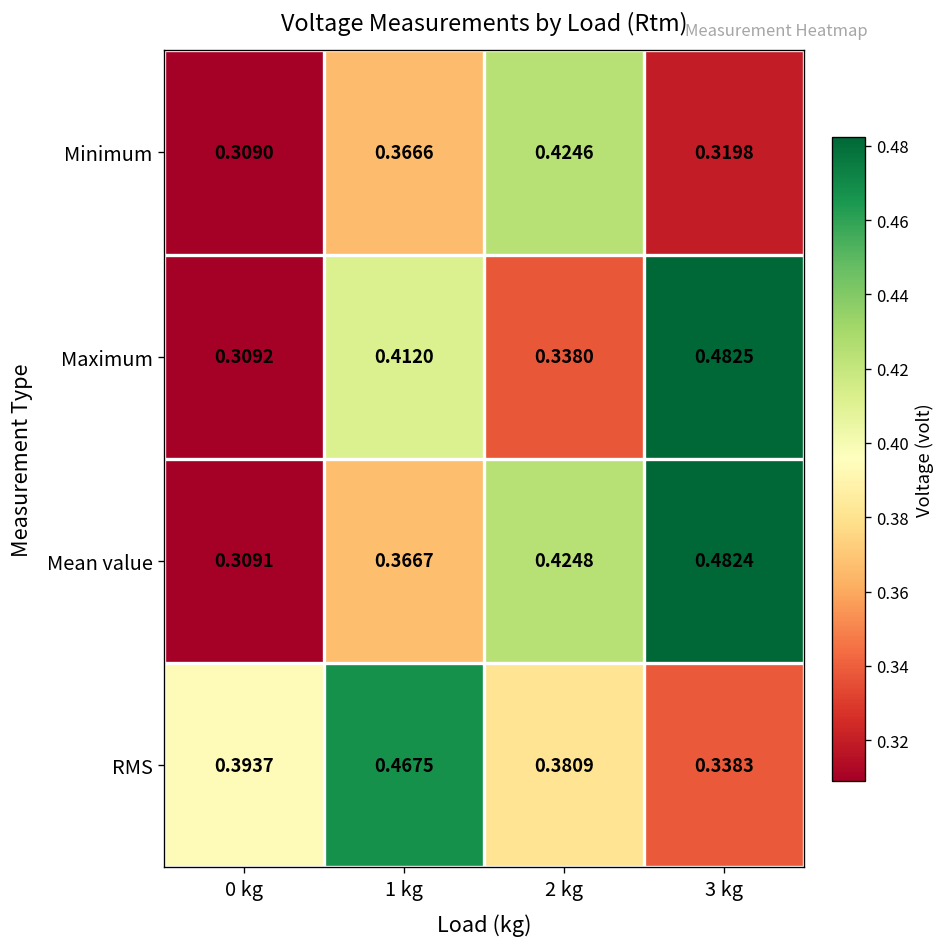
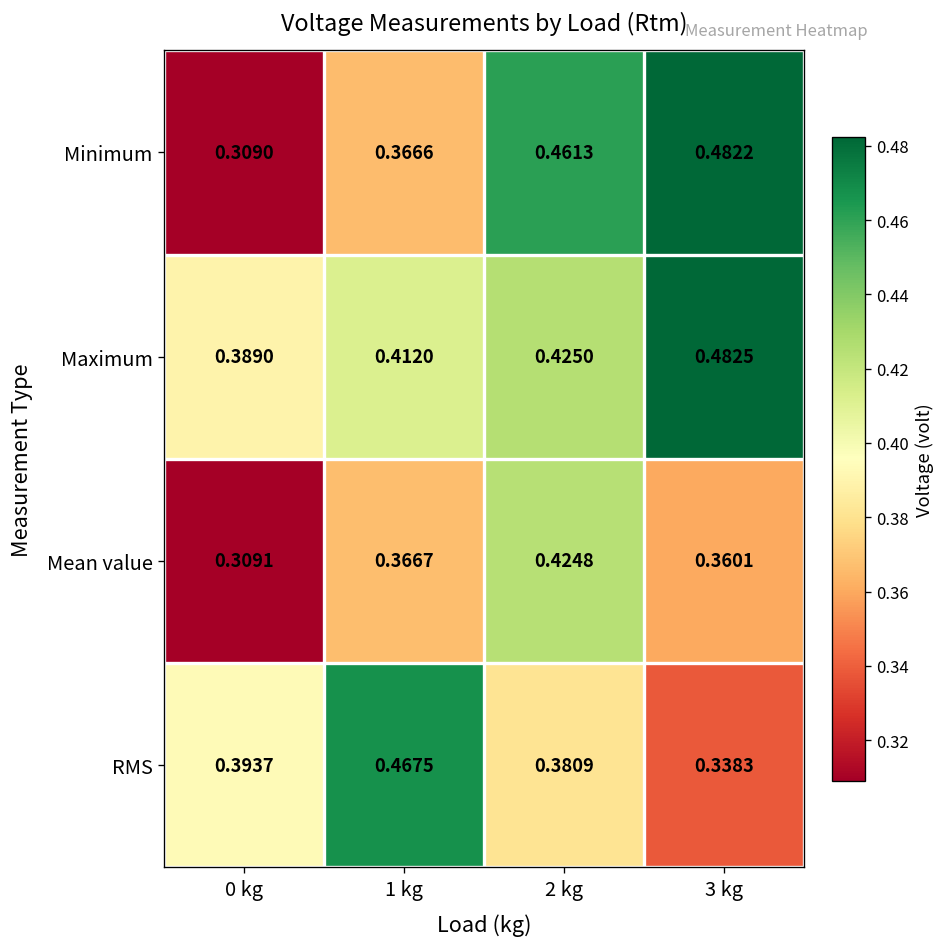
  {
    "Minimum": {
      "0 kg": 0.3090,
      "1 kg": 0.3666,
-     "2 kg": 0.4246,
-     "3 kg": 0.3198
+     "2 kg": 0.4613,
+     "3 kg": 0.4822
    },
    "Maximum": {
-     "0 kg": 0.3092,
+     "0 kg": 0.3890,
      "1 kg": 0.4120,
-     "2 kg": 0.3380,
+     "2 kg": 0.4250,
      "3 kg": 0.4825
    },
    "Mean value": {
      "0 kg": 0.3091,
      "1 kg": 0.3667,
      "2 kg": 0.4248,
-     "3 kg": 0.4824
+     "3 kg": 0.3601
    },
    "RMS": {
      "0 kg": 0.3937,
      "1 kg": 0.4675,
      "2 kg": 0.3809,
      "3 kg": 0.3383
    }
  }
